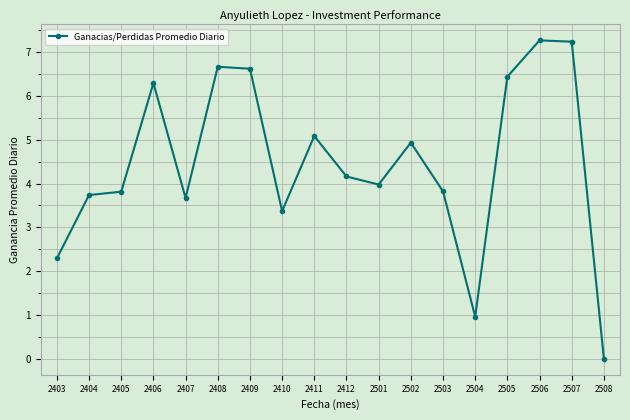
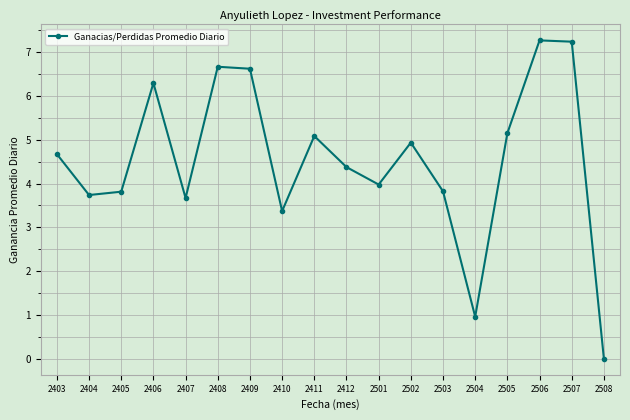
  {
-   "2403": 2.3,
+   "2403": 4.7,
    "2404": 3.7,
    "2405": 3.8,
    "2406": 6.3,
    "2407": 3.7,
    "2408": 6.7,
    "2409": 6.6,
    "2410": 3.4,
    "2411": 5.1,
-   "2412": 4.2,
+   "2412": 4.4,
    "2501": 4.0,
    "2502": 4.9,
    "2503": 3.8,
    "2504": 1.0,
-   "2505": 6.4,
+   "2505": 5.1,
    "2506": 7.3,
    "2507": 7.2,
    "2508": 0.0
  }
